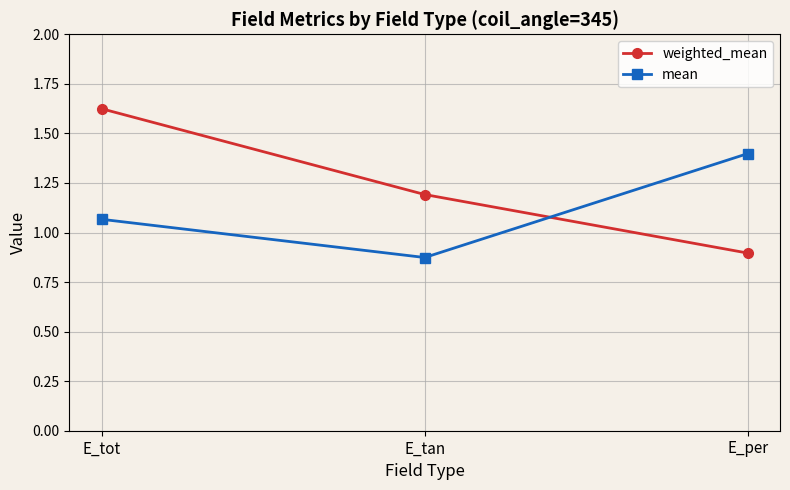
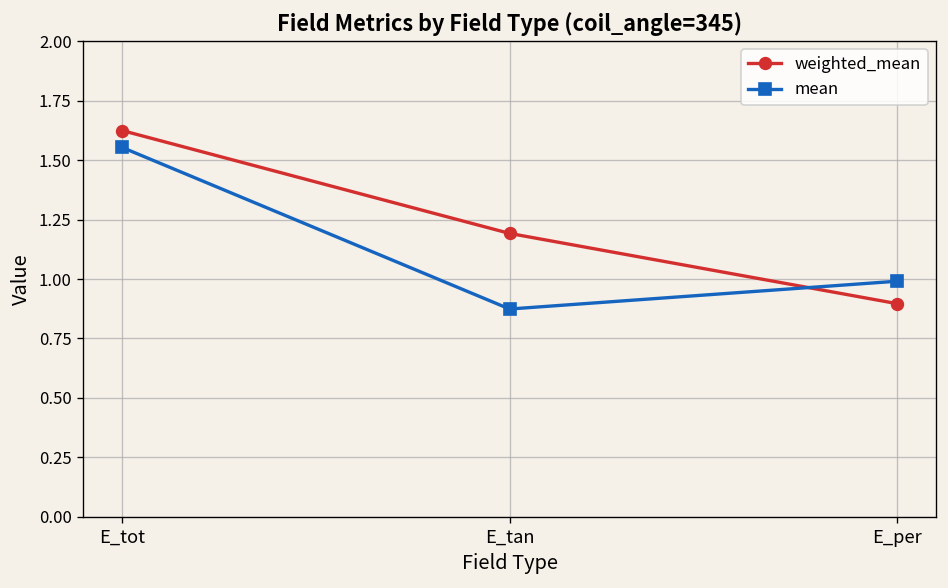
  {
    "weighted_mean": {
      "E_tot": 1.62,
      "E_tan": 1.19,
      "E_per": 0.90
    },
    "mean": {
-     "E_tot": 1.07,
+     "E_tot": 1.55,
      "E_tan": 0.87,
-     "E_per": 1.40
+     "E_per": 0.99
    }
  }
